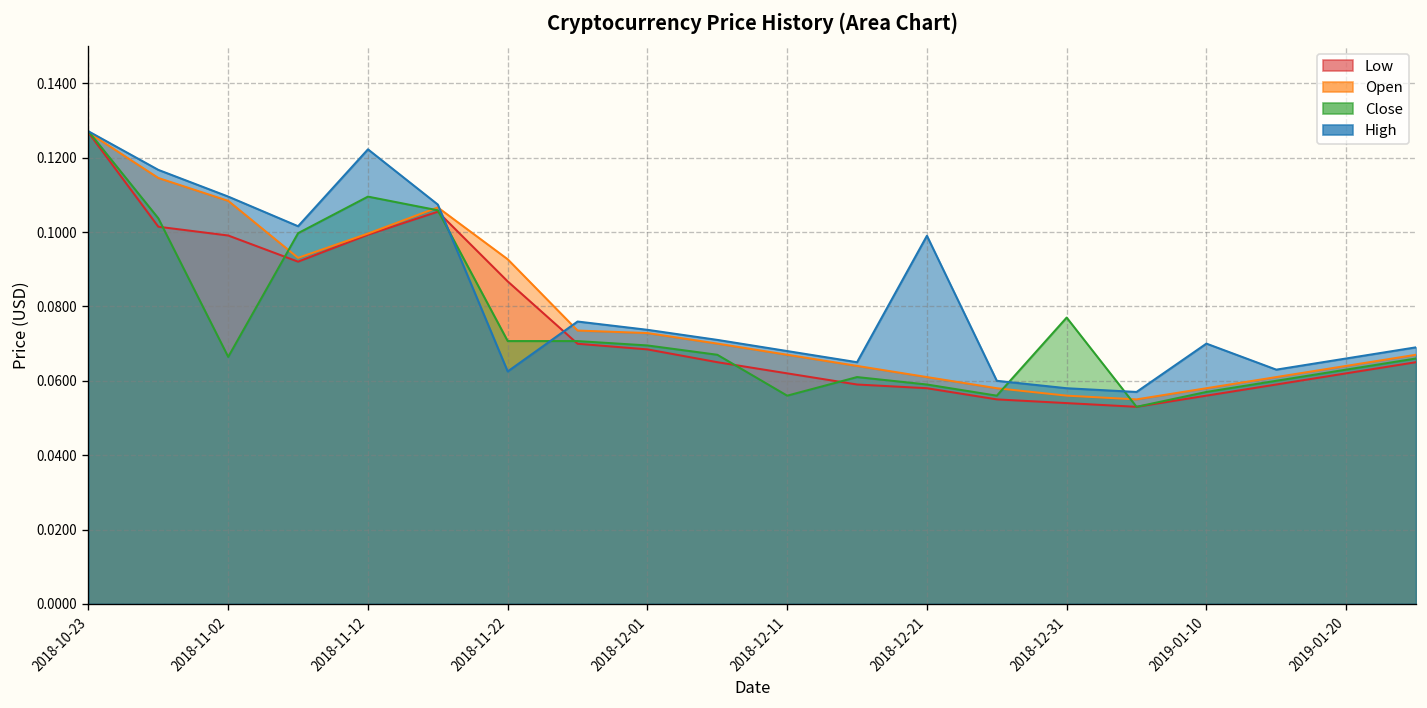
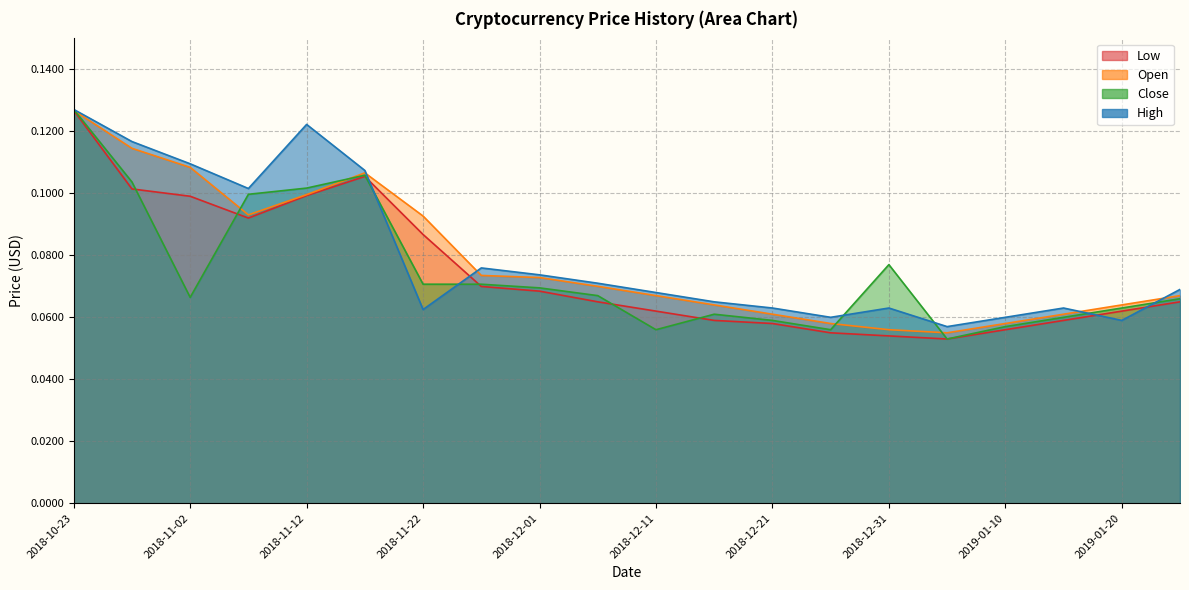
  {
    "Close": {
      "2018-11-02": 0.066,
-     "2018-11-12": 0.110,
+     "2018-11-12": 0.102,
      "2018-11-22": 0.071,
      "2018-12-01": 0.070,
      "2018-12-11": 0.056,
      "2018-12-21": 0.059,
      "2018-12-31": 0.077,
      "2019-01-10": 0.057,
      "2019-01-20": 0.063
    },
    "High": {
      "2018-11-02": 0.110,
      "2018-11-12": 0.122,
      "2018-11-22": 0.063,
      "2018-12-01": 0.074,
      "2018-12-11": 0.068,
-     "2018-12-21": 0.099,
-     "2018-12-31": 0.058,
-     "2019-01-10": 0.07,
-     "2019-01-20": 0.066
+     "2018-12-21": 0.063,
+     "2018-12-31": 0.063,
+     "2019-01-10": 0.06,
+     "2019-01-20": 0.059
    }
  }
